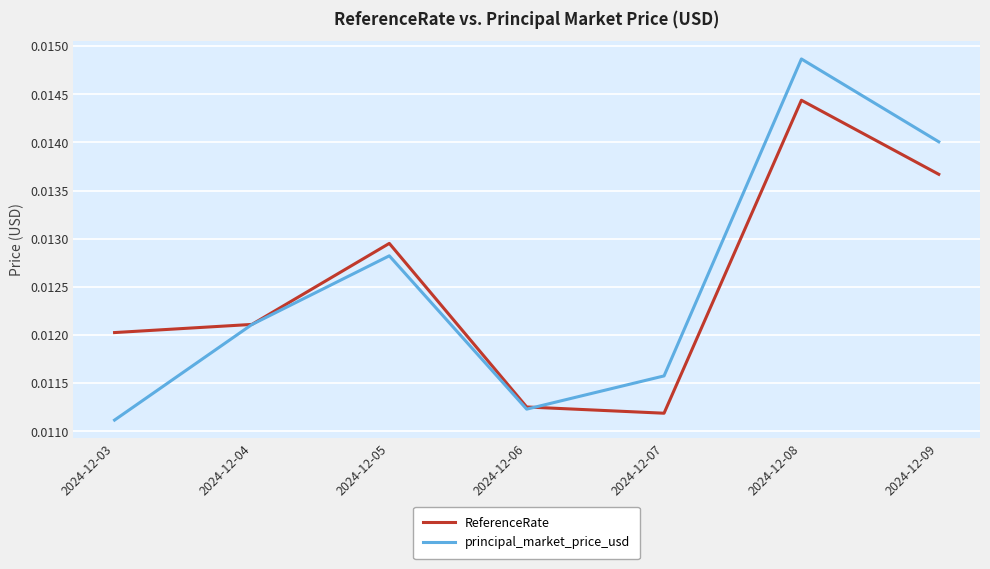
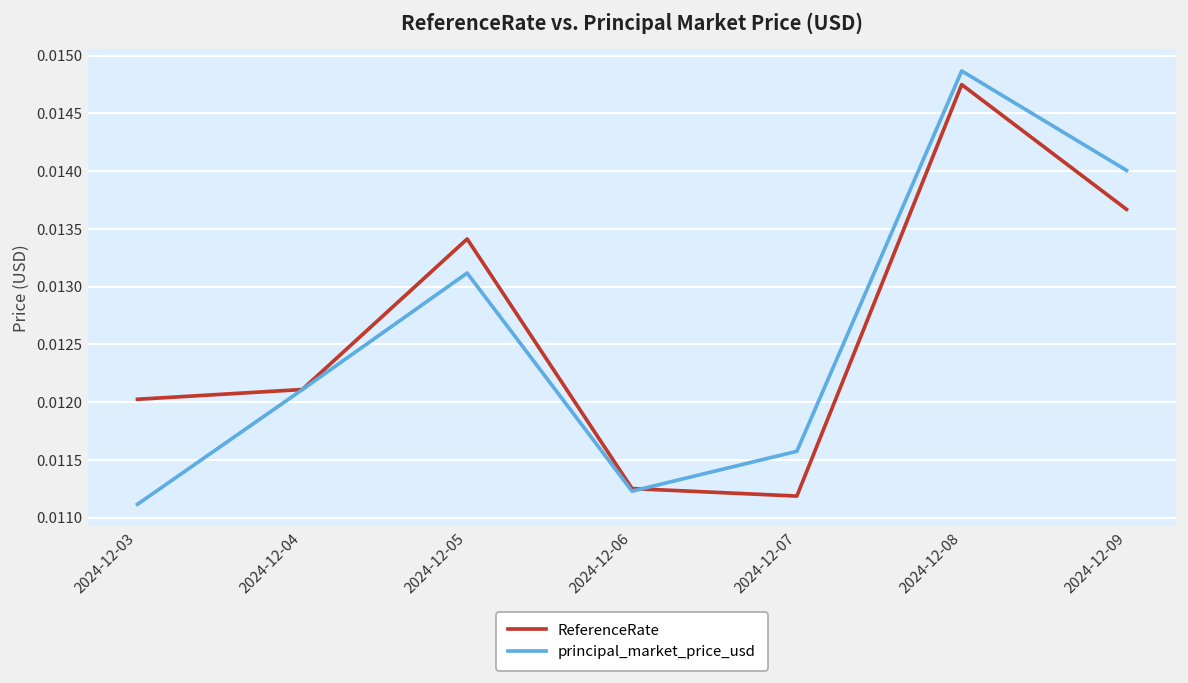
  {
    "ReferenceRate": {
      "2024-12-03": 0.0120,
-     "2024-12-05": 0.0130,
+     "2024-12-05": 0.0134,
      "2024-12-07": 0.0112,
-     "2024-12-08": 0.0144,
+     "2024-12-08": 0.0147,
      "2024-12-09": 0.0137
    },
    "principal_market_price_usd": {
      "2024-12-03": 0.0111,
-     "2024-12-05": 0.0128,
+     "2024-12-05": 0.0131,
      "2024-12-07": 0.0116,
      "2024-12-08": 0.0149,
      "2024-12-09": 0.0140
    }
  }
